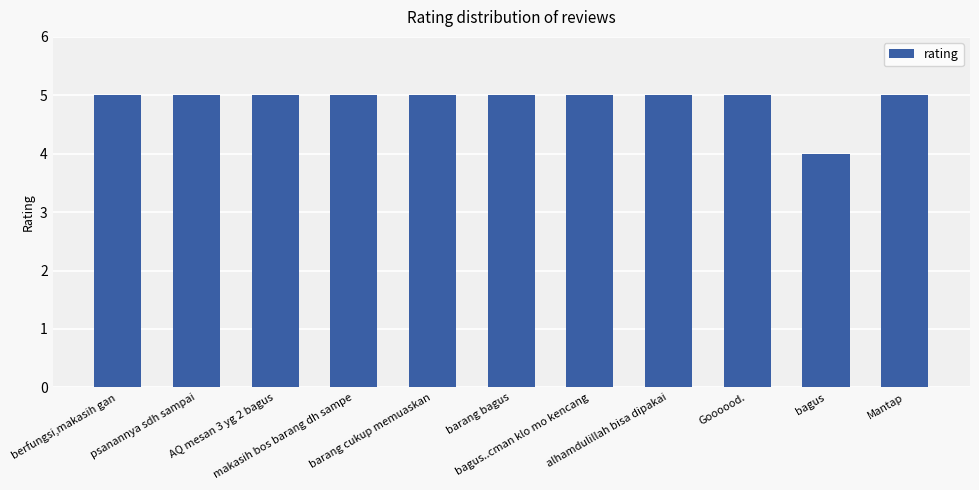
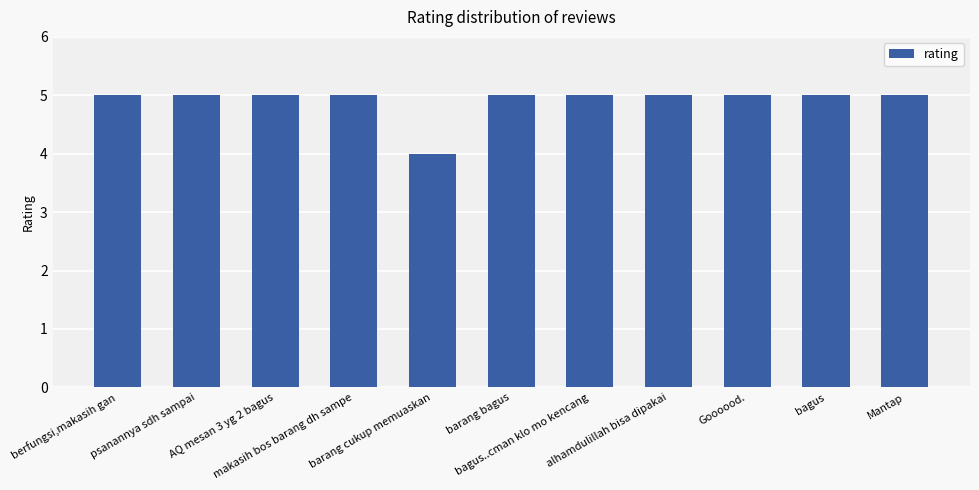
  {
    "berfungsi,makasih gan": 5,
    "psanannya sdh sampai": 5,
    "AQ mesan 3 yg 2 bagus": 5,
    "makasih bos barang dh sampe": 5,
-   "barang cukup memuaskan": 5,
+   "barang cukup memuaskan": 4,
    "barang bagus": 5,
    "bagus..cman klo mo kencang": 5,
    "alhamdulillah bisa dipakai": 5,
    "Goooood.": 5,
-   "bagus": 4,
+   "bagus": 5,
    "Mantap": 5
  }
